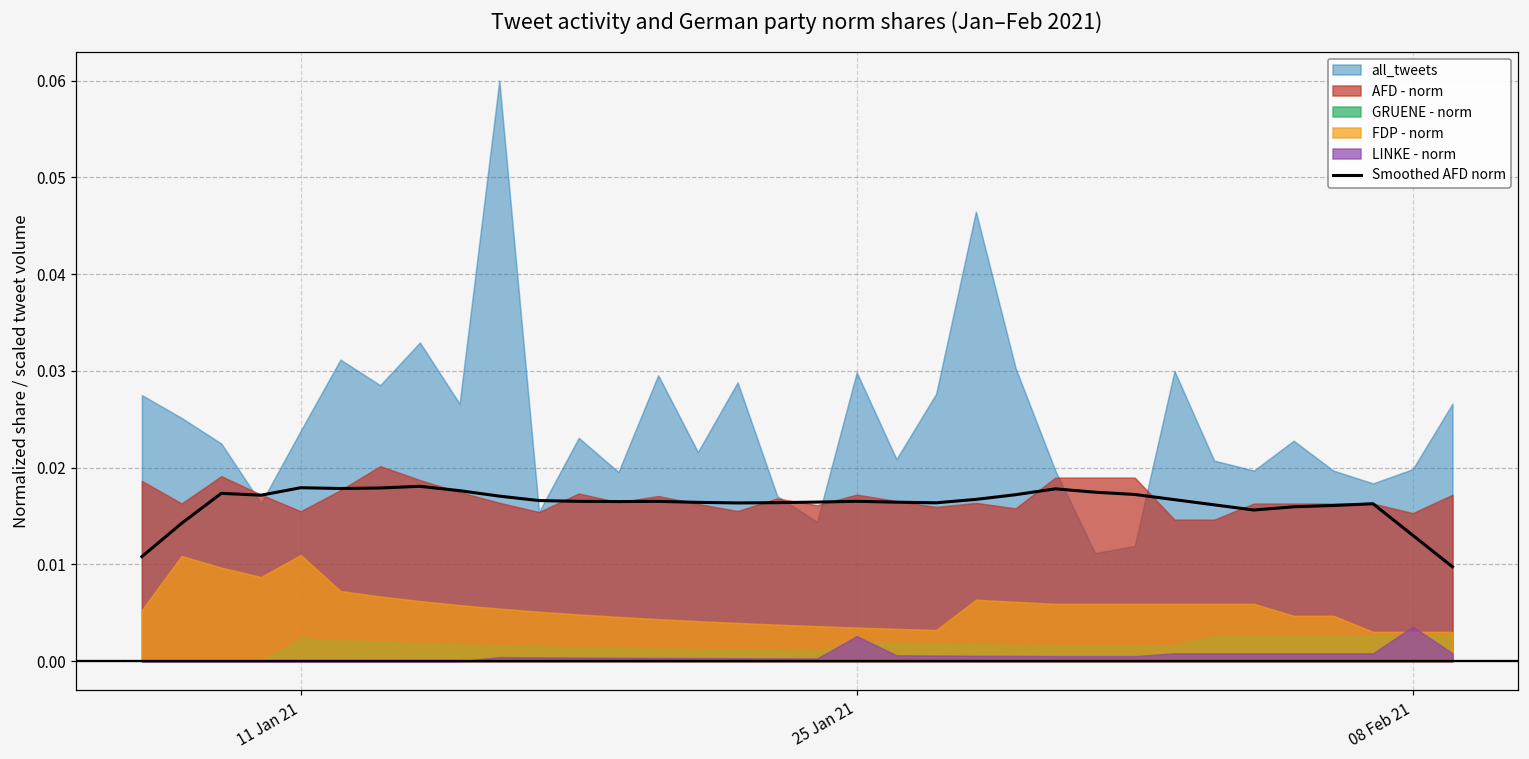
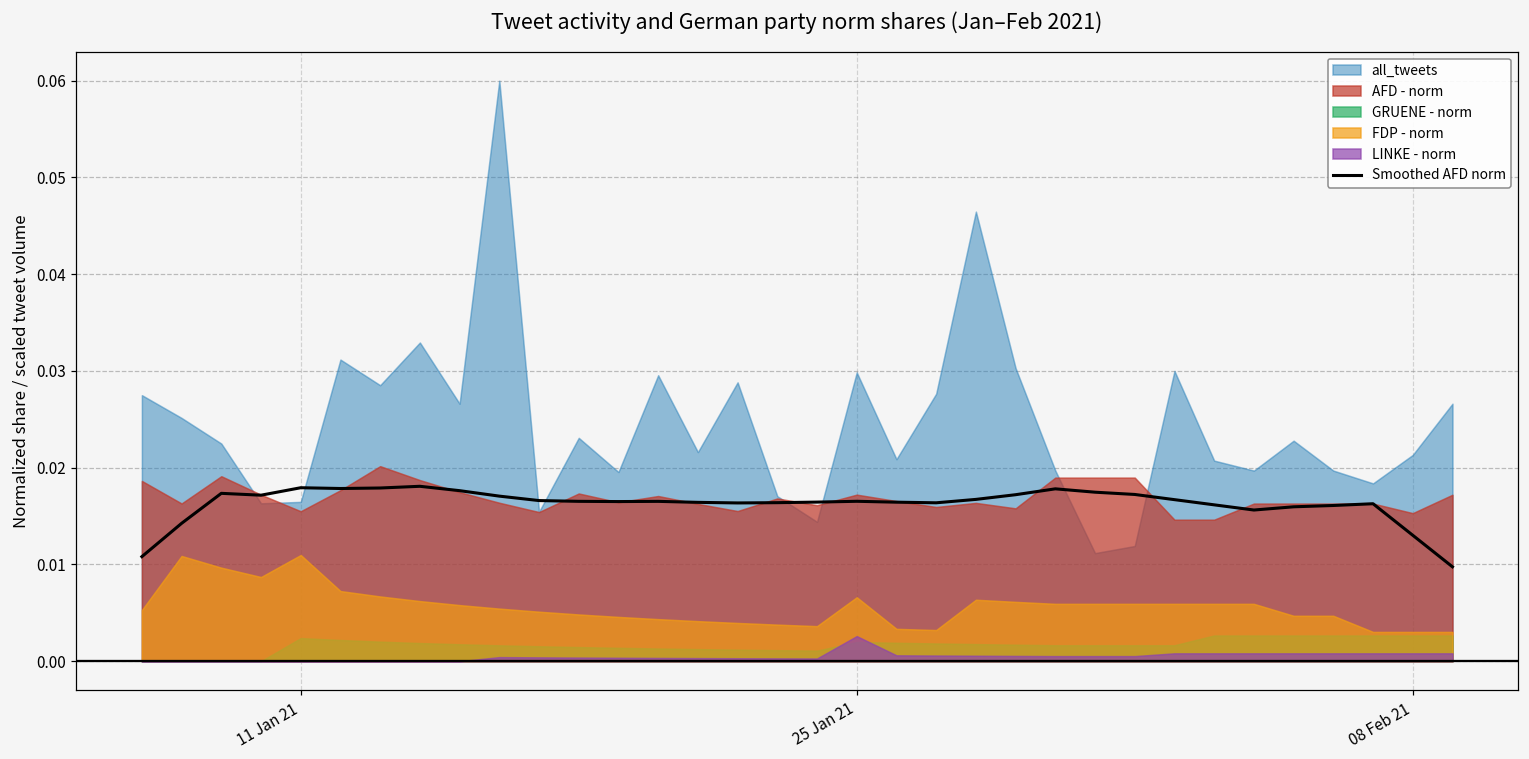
  {
    "all_tweets": {
-     "11 Jan 21": 0.024,
+     "11 Jan 21": 0.016,
      "25 Jan 21": 0.030,
-     "08 Feb 21": 0.020
+     "08 Feb 21": 0.021
    },
    "Smoothed AFD norm": {
      "11 Jan 21": 0.018,
      "25 Jan 21": 0.017,
      "08 Feb 21": 0.013
    },
    "AFD - norm": {
      "11 Jan 21": 0.016,
      "25 Jan 21": 0.017,
      "08 Feb 21": 0.015
    },
    "GRUENE - norm": {
      "11 Jan 21": 0.002,
      "25 Jan 21": 0.002,
      "08 Feb 21": 0.003
    },
    "FDP - norm": {
      "11 Jan 21": 0.011,
-     "25 Jan 21": 0.003,
+     "25 Jan 21": 0.007,
      "08 Feb 21": 0.003
    },
    "LINKE - norm": {
      "11 Jan 21": 0.000,
      "25 Jan 21": 0.003,
-     "08 Feb 21": 0.004
+     "08 Feb 21": 0.001
    }
  }
